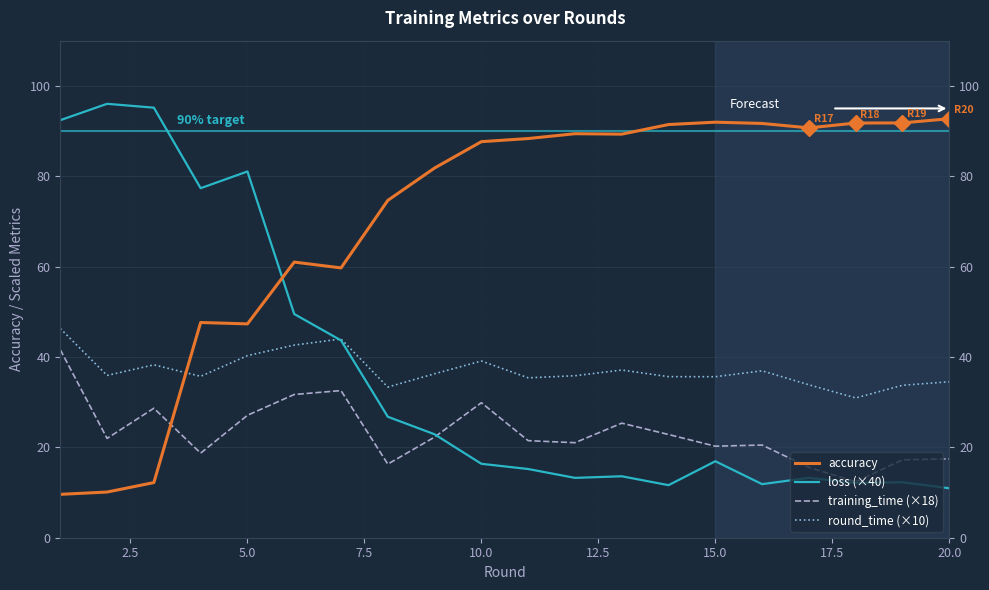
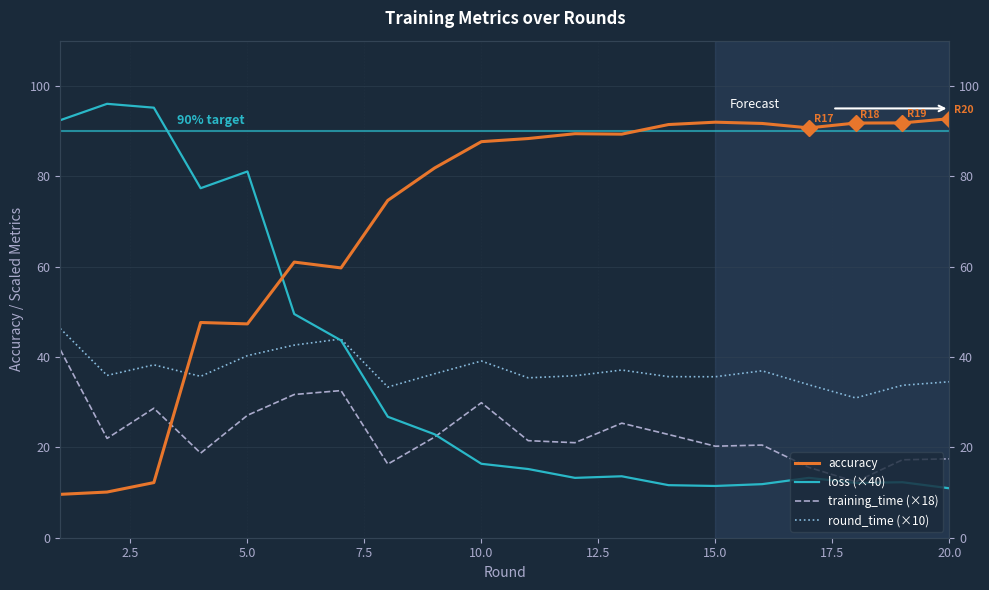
  {
    "loss (×40)": {
      "5.0": 81,
      "10.0": 16,
-     "15.0": 17,
+     "15.0": 11,
      "20.0": 11
    }
  }
